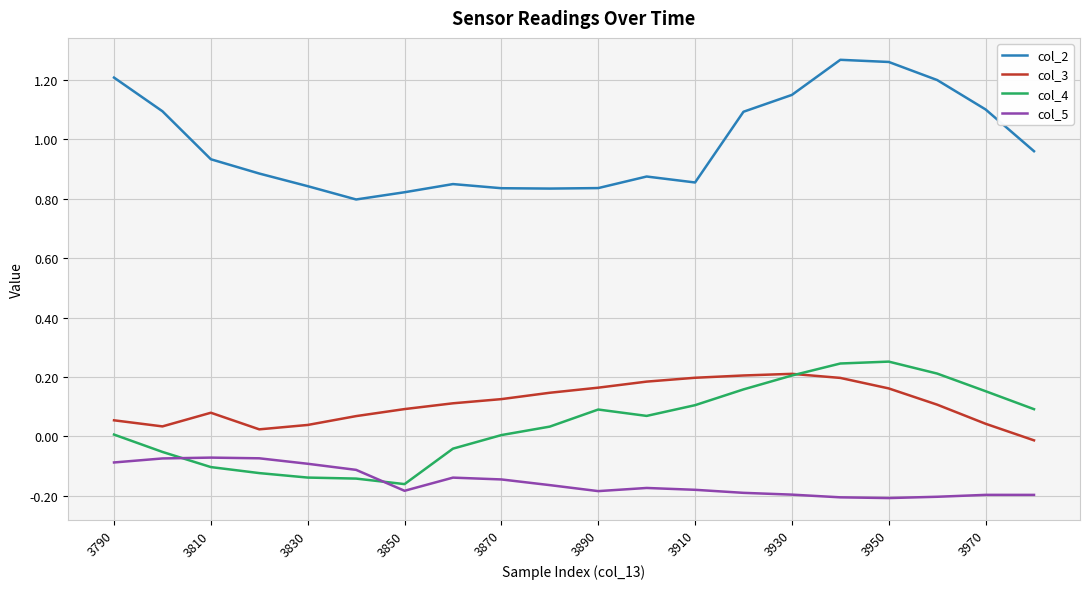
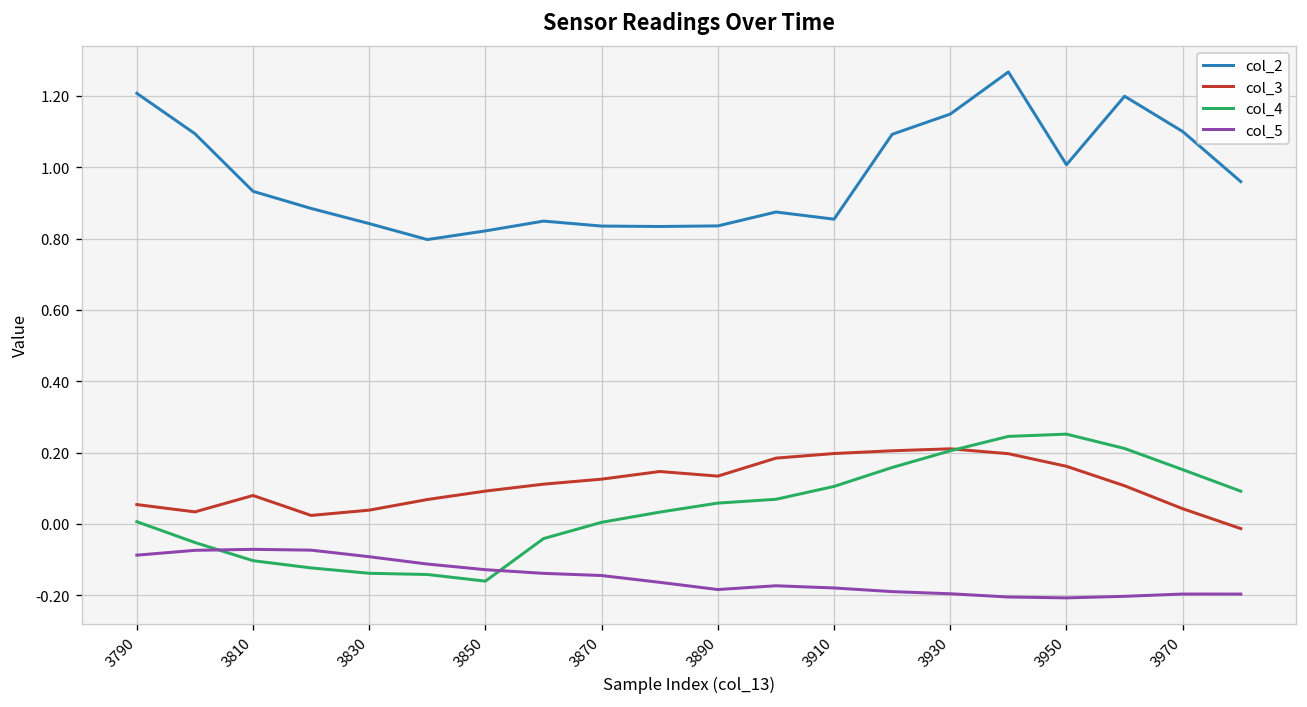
  {
    "col_2": {
      "3790": 1.21,
      "3810": 0.93,
      "3830": 0.84,
      "3850": 0.82,
      "3870": 0.84,
      "3890": 0.84,
      "3910": 0.85,
      "3930": 1.15,
-     "3950": 1.26,
+     "3950": 1.01,
      "3970": 1.10
    },
    "col_3": {
      "3790": 0.05,
      "3810": 0.08,
      "3830": 0.04,
      "3850": 0.09,
      "3870": 0.13,
-     "3890": 0.16,
+     "3890": 0.13,
      "3910": 0.20,
      "3950": 0.16,
      "3970": 0.04
    },
    "col_4": {
      "3790": 0.01,
      "3810": -0.10,
      "3830": -0.14,
      "3850": -0.16,
      "3870": 0.00,
-     "3890": 0.09,
+     "3890": 0.06,
      "3910": 0.11,
      "3950": 0.25,
      "3970": 0.15
    },
    "col_5": {
      "3790": -0.09,
      "3810": -0.07,
      "3830": -0.09,
-     "3850": -0.18,
+     "3850": -0.13,
      "3870": -0.14,
      "3890": -0.18,
      "3910": -0.18,
      "3930": -0.20,
      "3950": -0.21,
      "3970": -0.20
    }
  }
